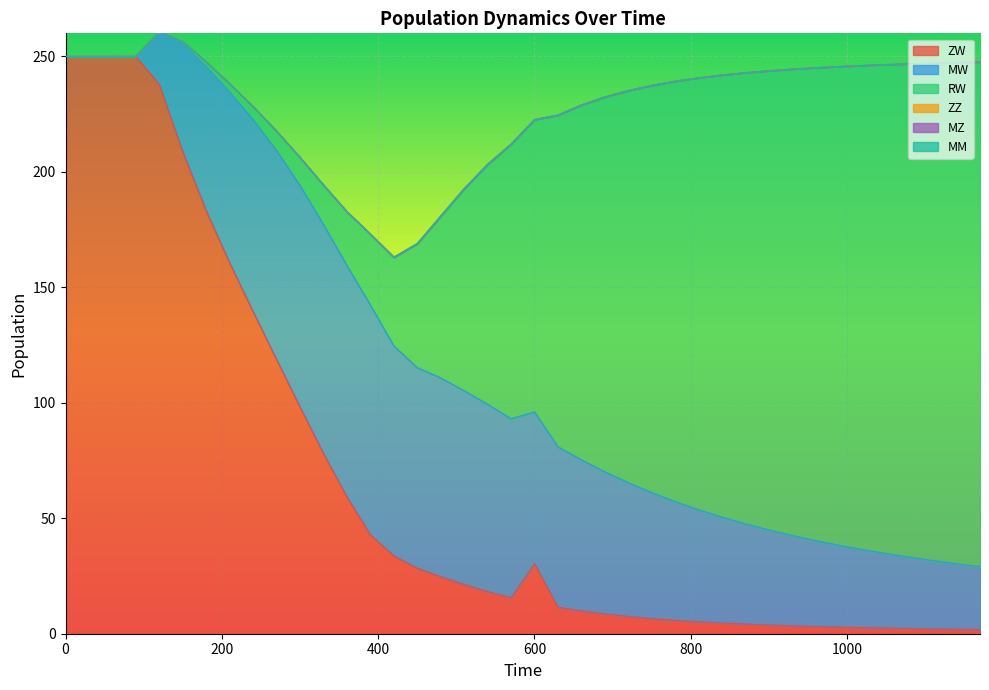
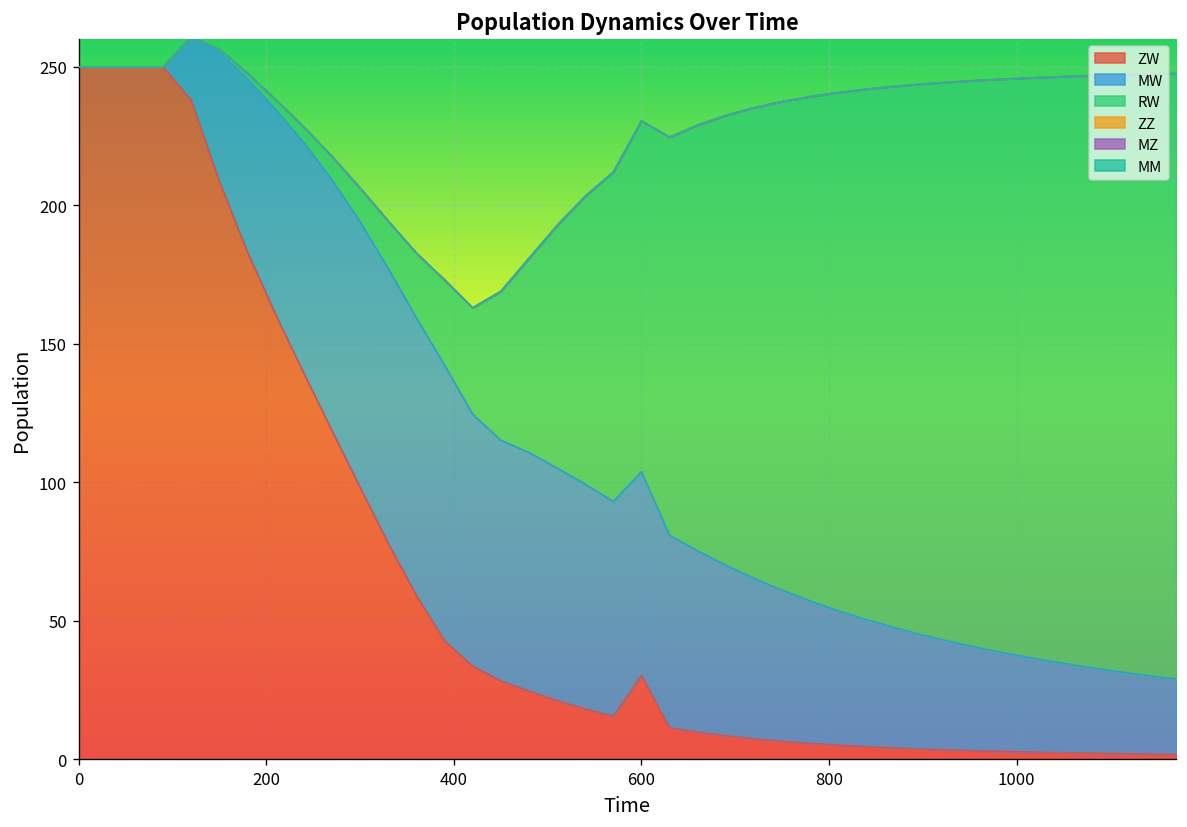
  {
    "ZW": {
      "600": 30
    },
    "MW": {
-     "600": 66
+     "600": 74
    }
  }
